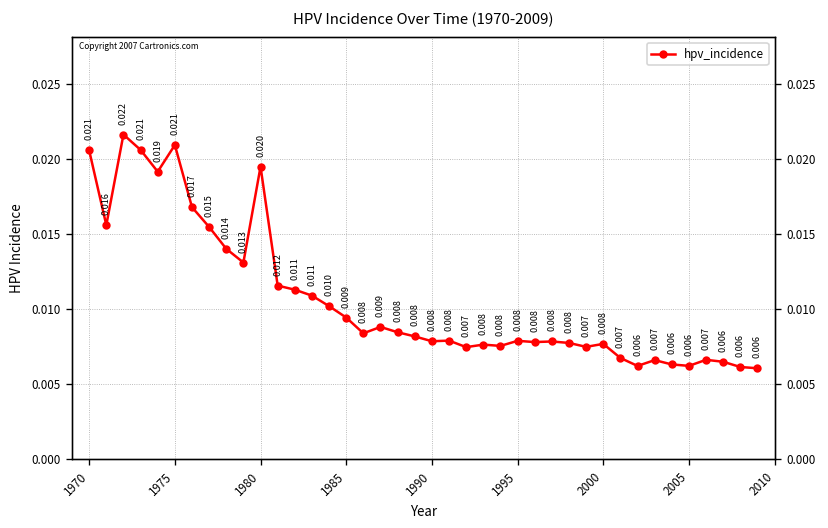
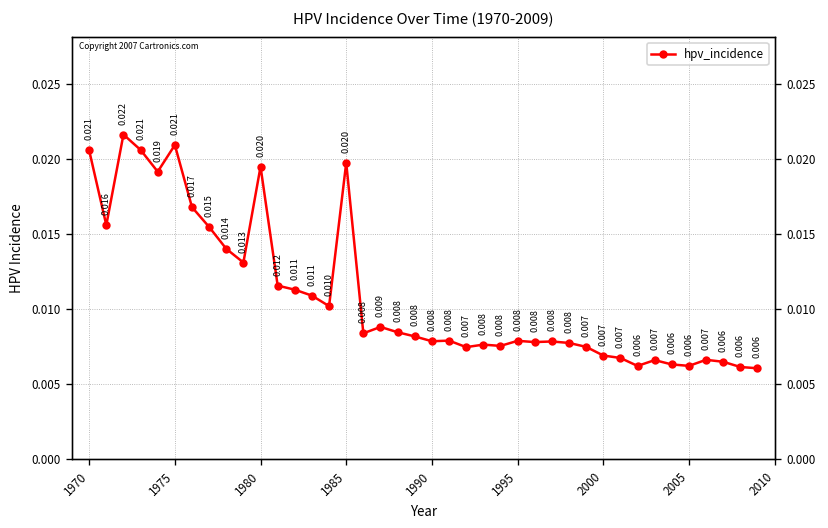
  {
    "1970": 0.021,
    "1975": 0.021,
    "1980": 0.020,
-   "1985": 0.009,
+   "1985": 0.020,
    "1990": 0.008,
    "1995": 0.008,
-   "2000": 0.008,
+   "2000": 0.007,
    "2005": 0.006
  }
